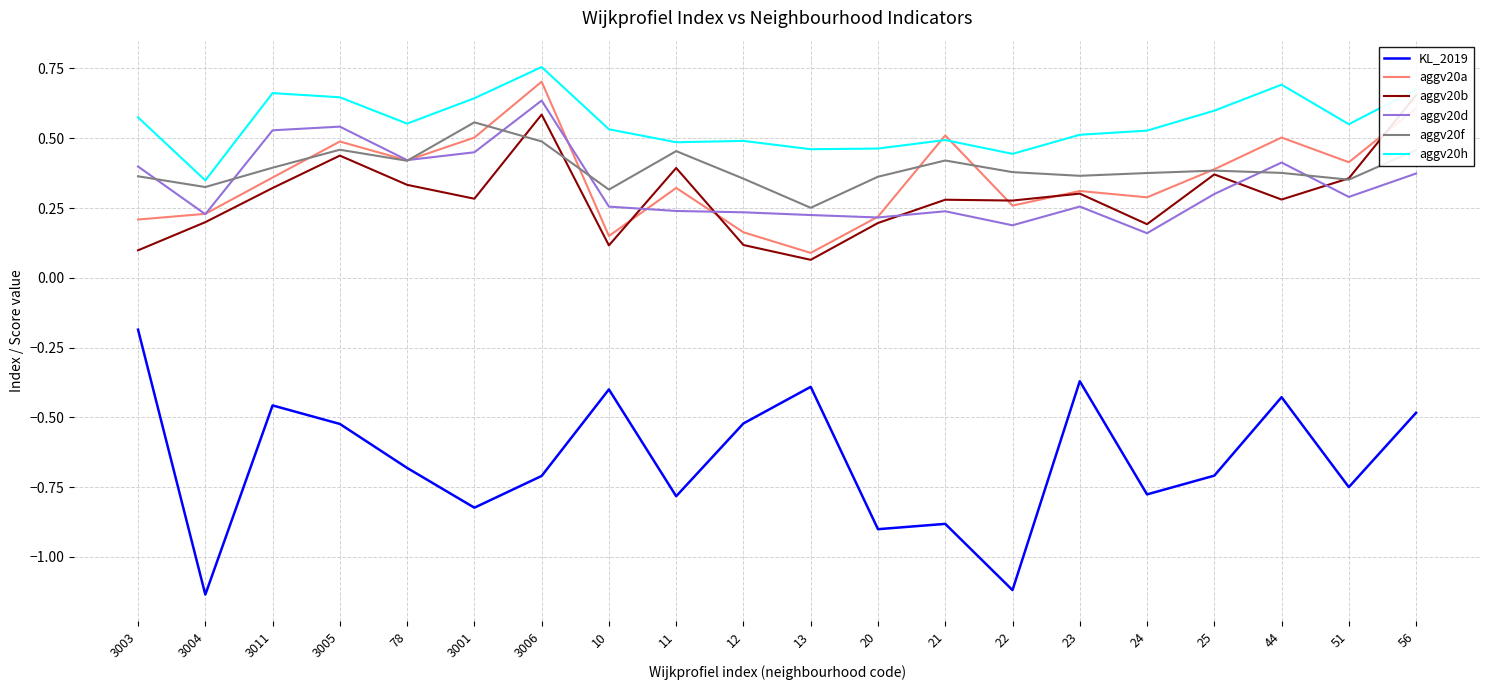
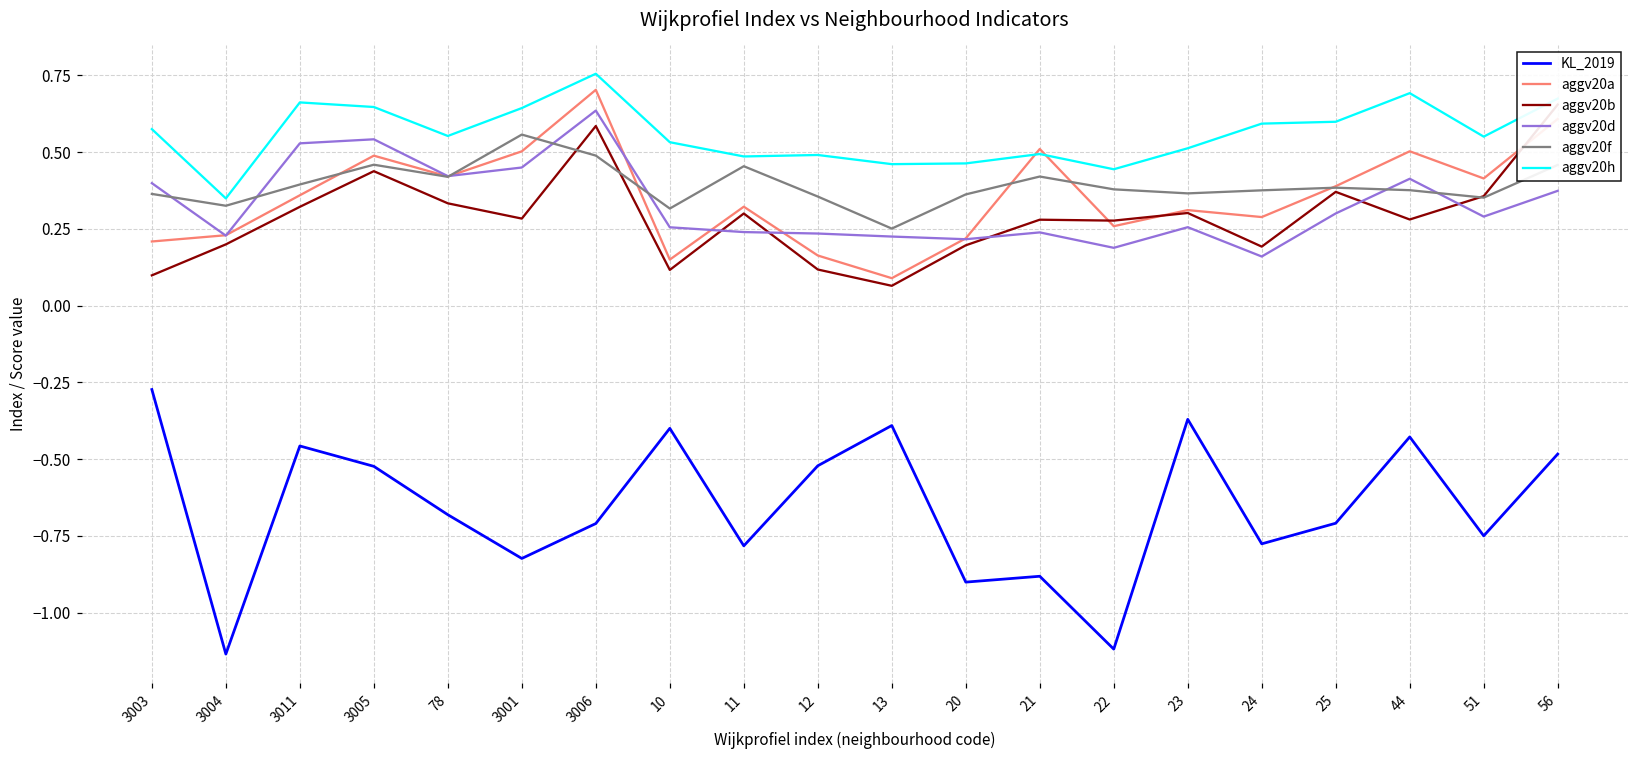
  {
    "KL_2019": {
-     "3003": -0.19,
+     "3003": -0.27,
      "3004": -1.14,
      "3011": -0.46,
      "3005": -0.52,
      "78": -0.68,
      "3001": -0.82,
      "3006": -0.71,
      "10": -0.40,
      "11": -0.78,
      "12": -0.52,
      "13": -0.39,
      "20": -0.90,
      "21": -0.88,
      "22": -1.12,
      "23": -0.37,
      "24": -0.78,
      "25": -0.71,
      "44": -0.43,
      "51": -0.75,
      "56": -0.48
    },
    "aggv20a": {
      "3003": 0.21,
      "3011": 0.36,
      "3005": 0.49,
      "3001": 0.50,
      "3006": 0.70,
      "10": 0.15,
      "11": 0.32,
      "12": 0.16,
      "13": 0.09,
      "21": 0.51,
      "22": 0.26,
      "23": 0.31,
      "24": 0.29,
      "44": 0.50,
      "51": 0.41
    },
    "aggv20b": {
      "3003": 0.10,
      "3004": 0.20,
      "3011": 0.32,
      "3005": 0.44,
      "78": 0.33,
      "3001": 0.28,
      "3006": 0.58,
      "10": 0.12,
-     "11": 0.39,
+     "11": 0.30,
      "12": 0.12,
      "13": 0.06,
      "20": 0.20,
      "21": 0.28,
      "22": 0.28,
      "23": 0.30,
      "24": 0.19,
      "25": 0.37,
      "44": 0.28
    },
    "aggv20d": {
      "3003": 0.40,
      "3011": 0.53,
      "3005": 0.54,
      "3001": 0.45,
      "3006": 0.64,
      "10": 0.25,
      "11": 0.24,
      "12": 0.23,
      "13": 0.22,
      "21": 0.24,
      "22": 0.19,
      "23": 0.26,
      "24": 0.16,
      "25": 0.30,
      "44": 0.41,
      "51": 0.29,
      "56": 0.37
    },
    "aggv20f": {
      "3003": 0.36,
      "3004": 0.33,
      "3011": 0.39,
      "3005": 0.46,
      "3001": 0.56,
      "3006": 0.49,
      "10": 0.32,
      "11": 0.45,
      "12": 0.36,
      "13": 0.25,
      "20": 0.36,
      "21": 0.42,
      "22": 0.38,
      "23": 0.37,
      "24": 0.38,
      "44": 0.38
    },
    "aggv20h": {
      "3003": 0.57,
      "3004": 0.35,
      "3011": 0.66,
      "3005": 0.65,
      "78": 0.55,
      "3001": 0.64,
      "3006": 0.76,
      "10": 0.53,
      "11": 0.49,
      "12": 0.49,
      "13": 0.46,
      "20": 0.46,
      "21": 0.49,
      "22": 0.44,
      "23": 0.51,
-     "24": 0.53,
+     "24": 0.59,
      "25": 0.60,
      "44": 0.69,
      "51": 0.55
    }
  }
